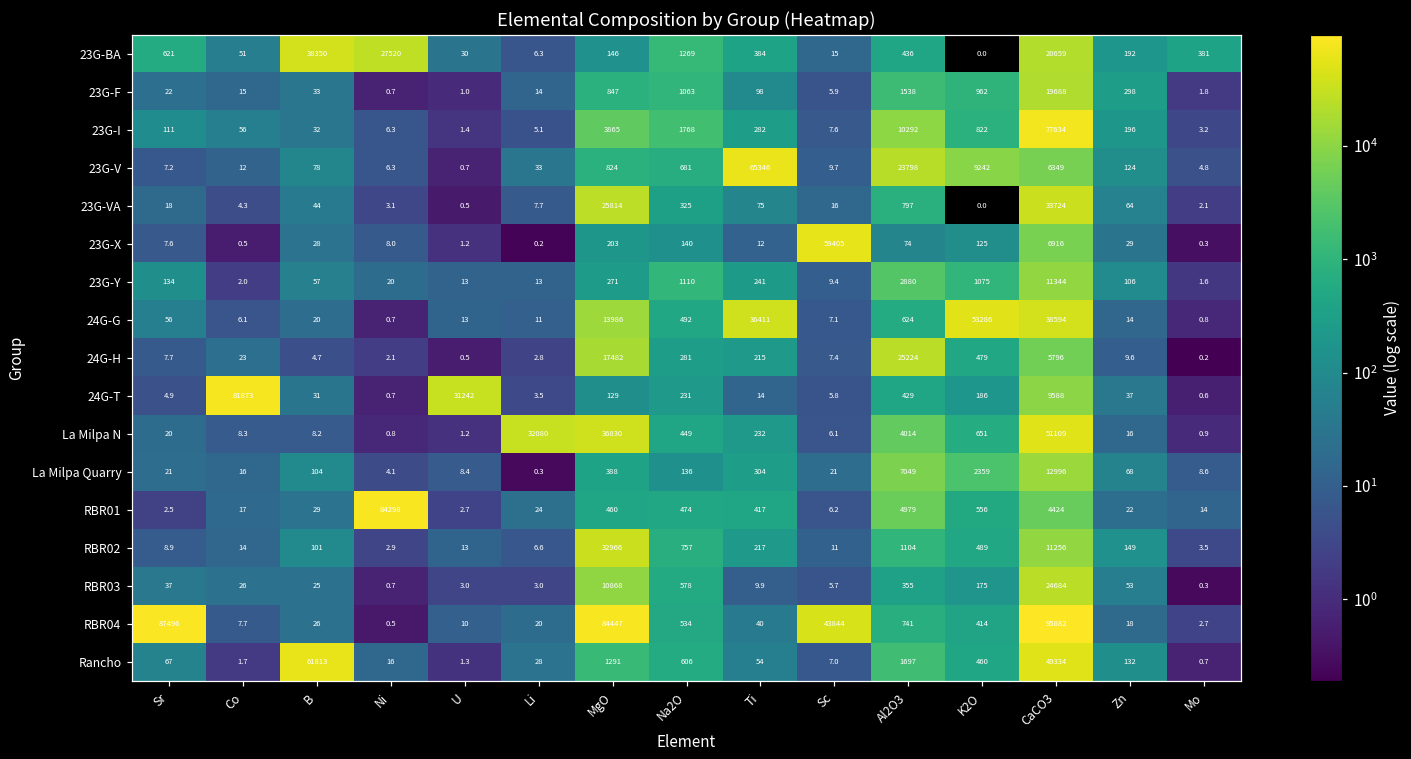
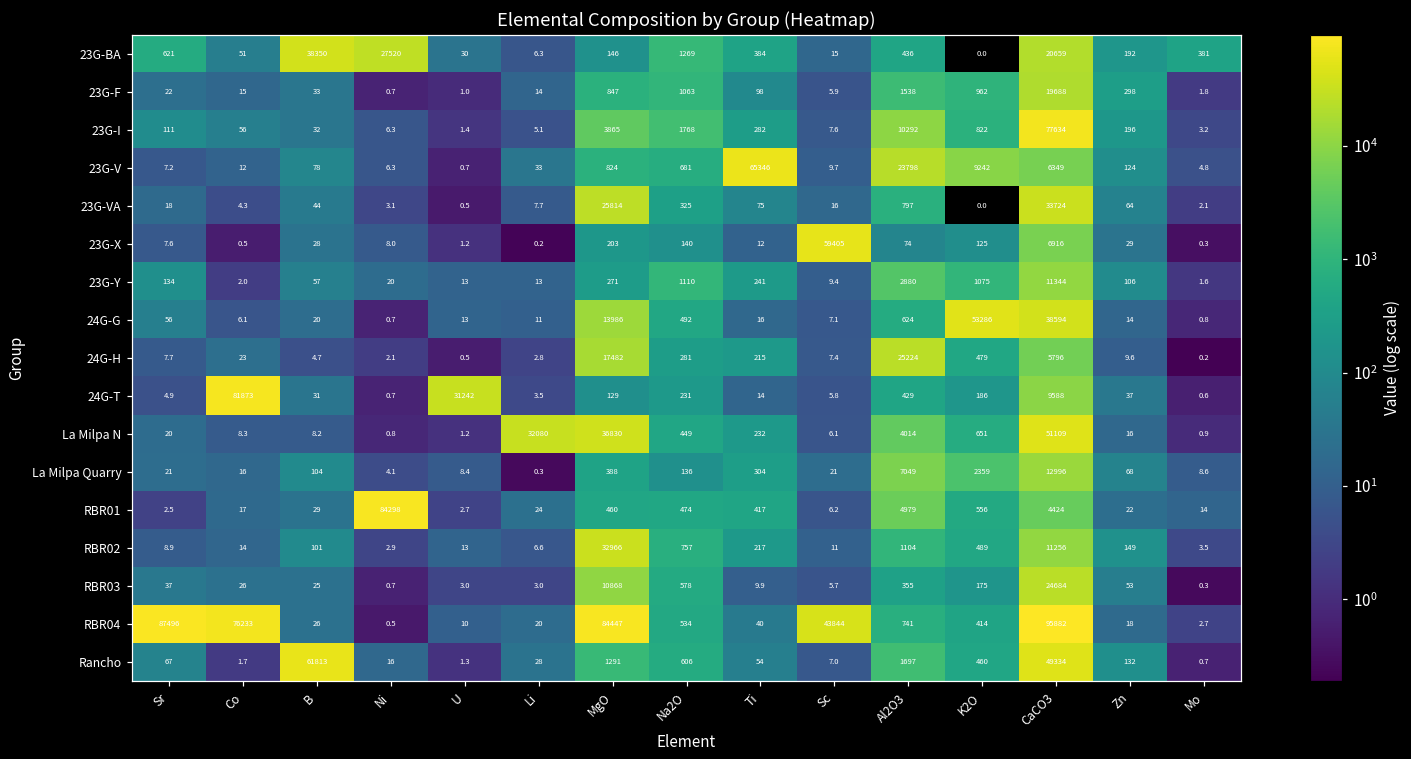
  {
    "24G-G": {
      "Sr": 56,
      "Co": 6.1,
      "B": 20,
      "Ni": 0.7,
      "U": 13,
      "Li": 11,
      "MgO": 13986,
      "Na2O": 492,
-     "Ti": 36411,
+     "Ti": 16,
      "Sc": 7.1,
      "Al2O3": 624,
      "K2O": 53286,
      "CaCO3": 38594,
      "Zn": 14,
      "Mo": 0.8
    },
    "RBR04": {
      "Sr": 87496,
-     "Co": 7.7,
+     "Co": 76233,
      "B": 26,
      "Ni": 0.5,
      "U": 10,
      "Li": 20,
      "MgO": 84447,
      "Na2O": 534,
      "Ti": 40,
      "Sc": 43844,
      "Al2O3": 741,
      "K2O": 414,
      "CaCO3": 95882,
      "Zn": 18,
      "Mo": 2.7
    }
  }
